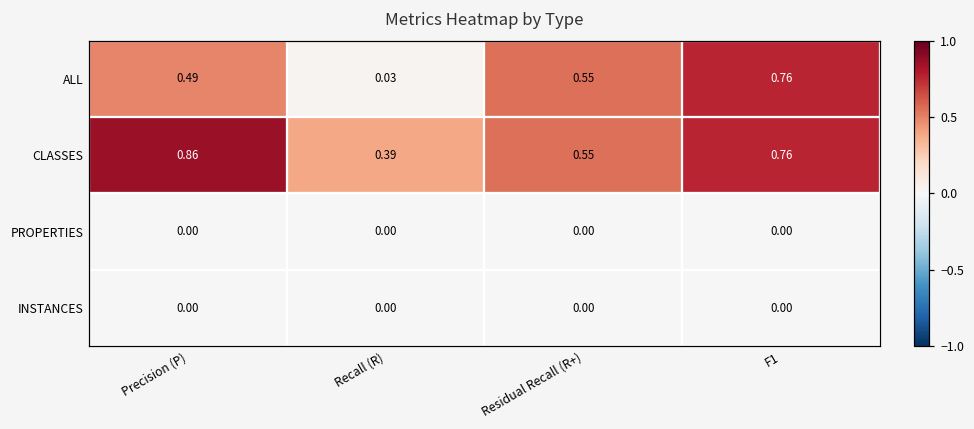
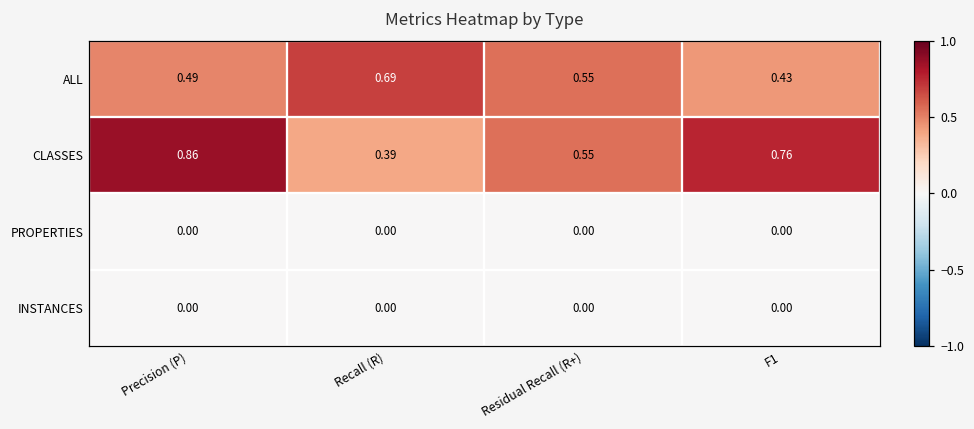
  {
    "ALL": {
      "Precision (P)": 0.49,
-     "Recall (R)": 0.03,
+     "Recall (R)": 0.69,
      "Residual Recall (R+)": 0.55,
-     "F1": 0.76
+     "F1": 0.43
    },
    "CLASSES": {
      "Precision (P)": 0.86,
      "Recall (R)": 0.39,
      "Residual Recall (R+)": 0.55,
      "F1": 0.76
    },
    "PROPERTIES": {
      "Precision (P)": 0.00,
      "Recall (R)": 0.00,
      "Residual Recall (R+)": 0.00,
      "F1": 0.00
    },
    "INSTANCES": {
      "Precision (P)": 0.00,
      "Recall (R)": 0.00,
      "Residual Recall (R+)": 0.00,
      "F1": 0.00
    }
  }
